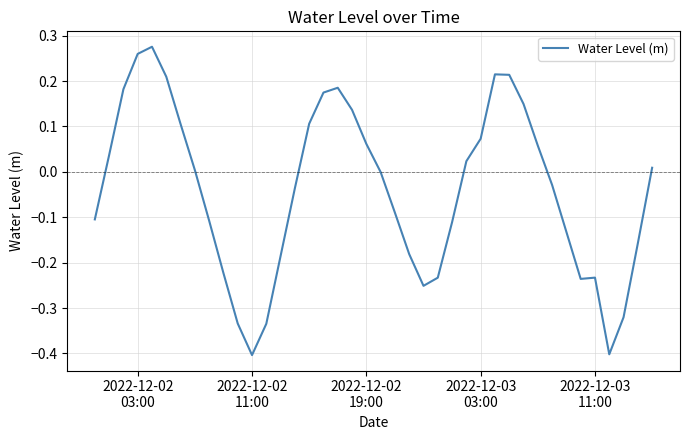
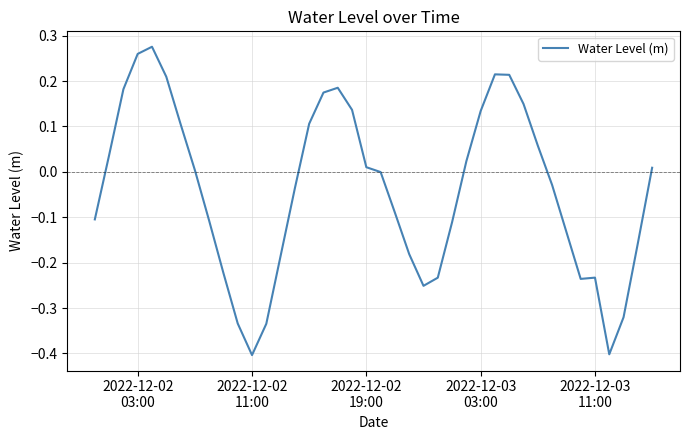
  {
    "2022-12-02 03:00": 0.26,
    "2022-12-02 11:00": -0.40,
-   "2022-12-02 19:00": 0.06,
-   "2022-12-03 03:00": 0.07,
+   "2022-12-02 19:00": 0.01,
+   "2022-12-03 03:00": 0.13,
    "2022-12-03 11:00": -0.23
  }
